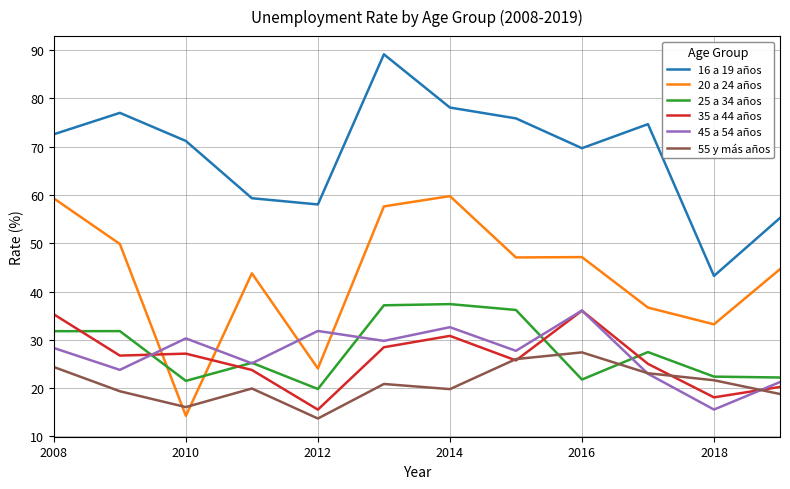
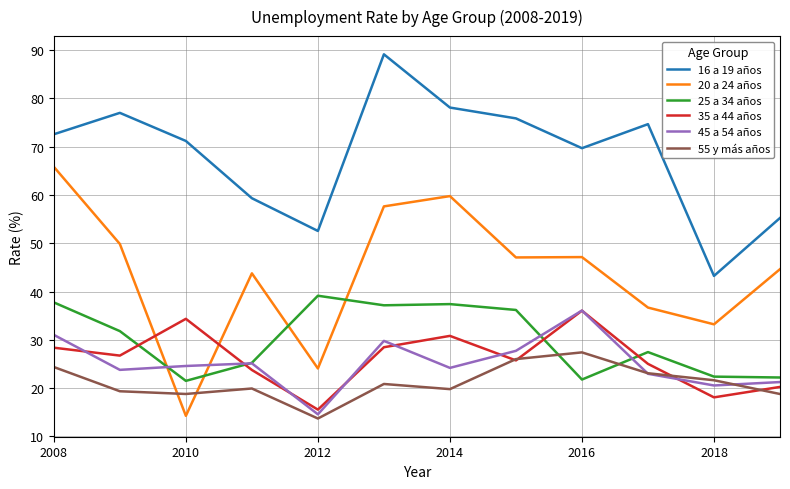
  {
    "16 a 19 años": {
      "2008": 73,
      "2010": 71,
-     "2012": 58,
+     "2012": 53,
      "2014": 78,
      "2016": 70,
      "2018": 43
    },
    "20 a 24 años": {
-     "2008": 59,
+     "2008": 66,
      "2010": 14,
      "2012": 24,
      "2014": 60,
      "2016": 47,
      "2018": 33
    },
    "25 a 34 años": {
-     "2008": 32,
+     "2008": 38,
      "2010": 22,
-     "2012": 20,
+     "2012": 39,
      "2014": 37,
      "2016": 22,
      "2018": 22
    },
    "35 a 44 años": {
-     "2008": 35,
-     "2010": 27,
+     "2008": 28,
+     "2010": 34,
      "2012": 16,
      "2014": 31,
      "2018": 18
    },
    "45 a 54 años": {
-     "2008": 28,
-     "2010": 30,
-     "2012": 32,
-     "2014": 33,
-     "2018": 16
+     "2008": 31,
+     "2010": 25,
+     "2012": 15,
+     "2014": 24,
+     "2018": 21
    },
    "55 y más años": {
      "2008": 24,
-     "2010": 16,
+     "2010": 19,
      "2012": 14,
      "2014": 20,
      "2016": 27,
      "2018": 22
    }
  }
